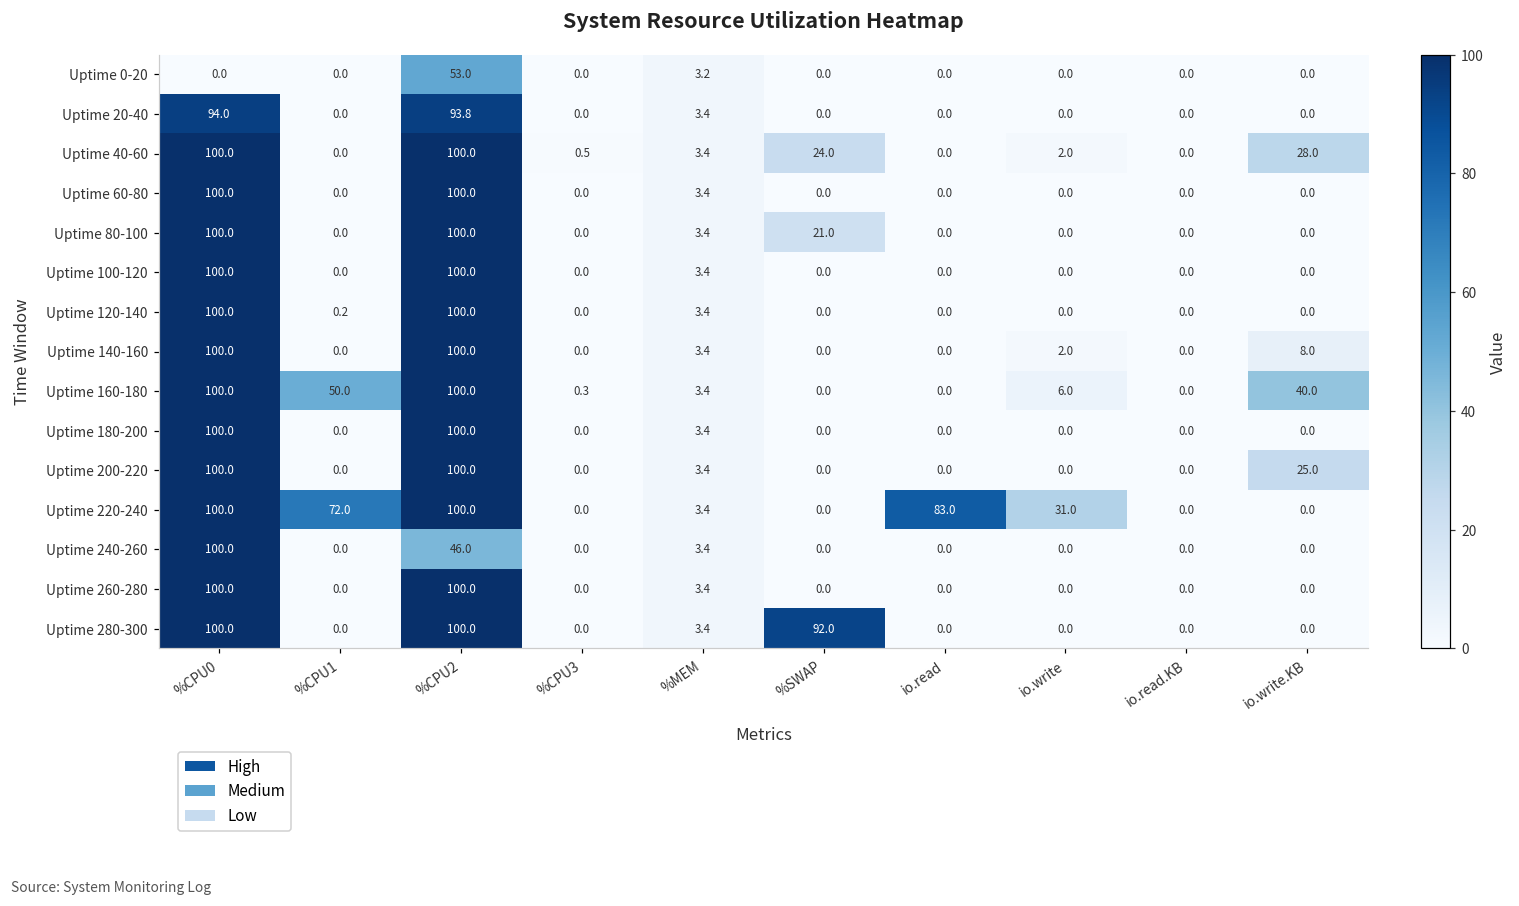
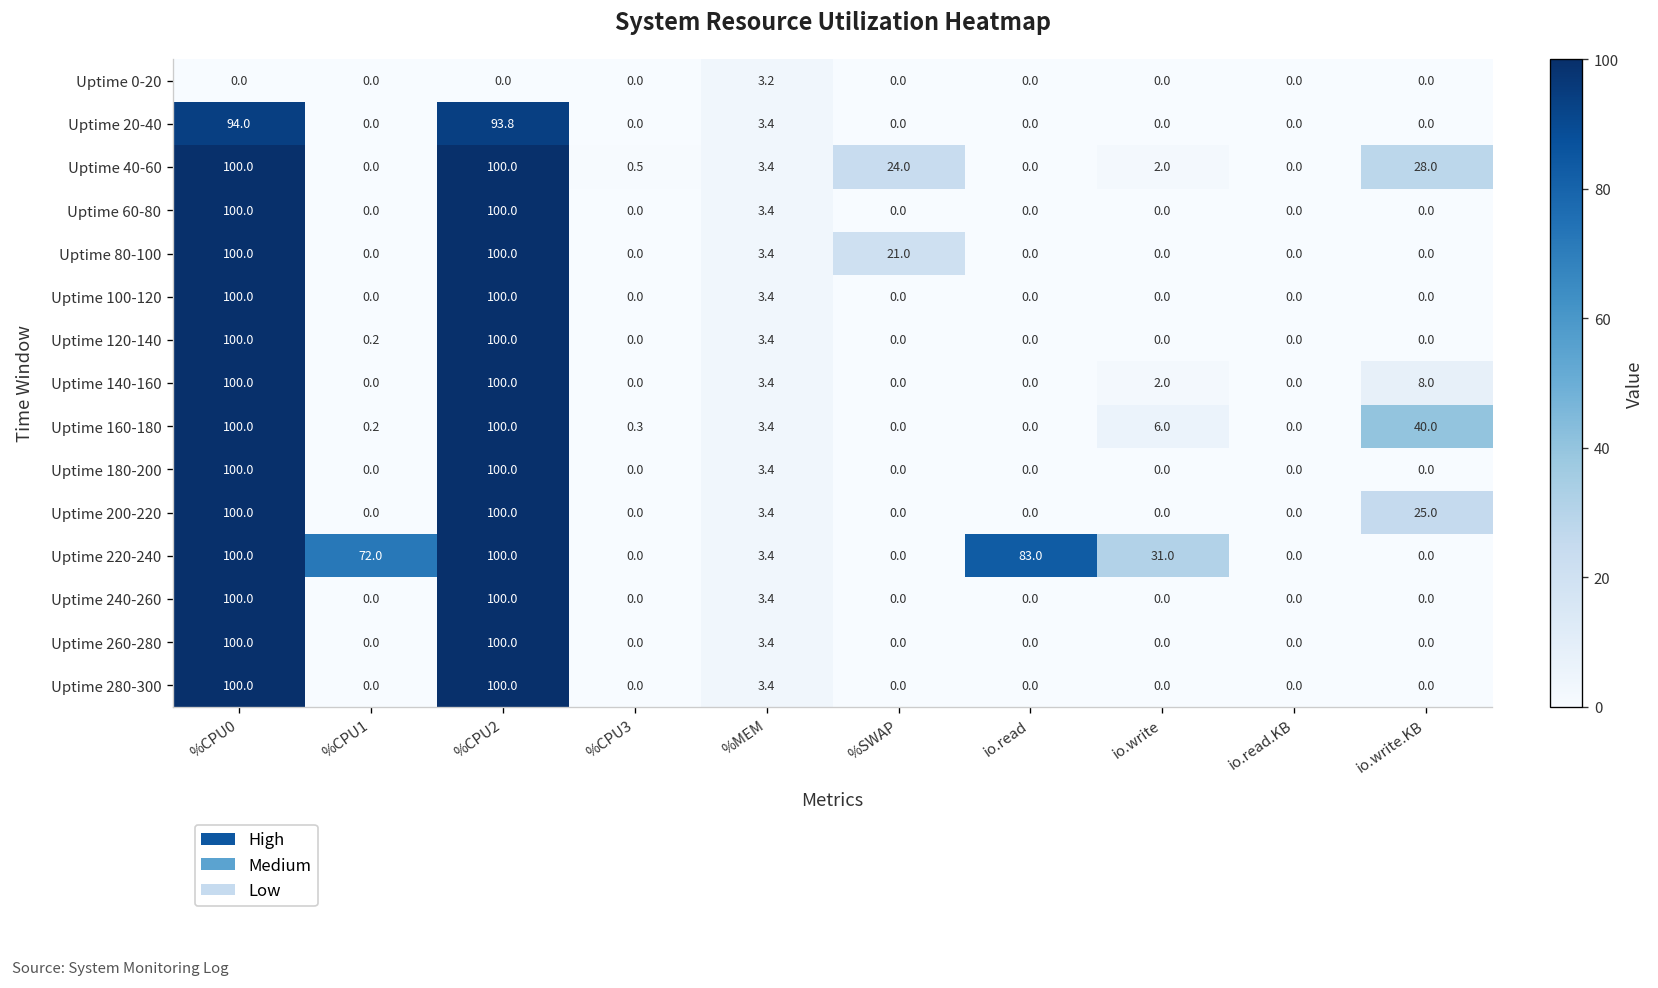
  {
    "Uptime 0-20": {
      "%CPU0": 0.0,
      "%CPU1": 0.0,
-     "%CPU2": 53.0,
+     "%CPU2": 0.0,
      "%CPU3": 0.0,
      "%MEM": 3.2,
      "%SWAP": 0.0,
      "io.read": 0.0,
      "io.write": 0.0,
      "io.read.KB": 0.0,
      "io.write.KB": 0.0
    },
    "Uptime 20-40": {
      "%CPU0": 94.0,
      "%CPU1": 0.0,
      "%CPU2": 93.8,
      "%CPU3": 0.0,
      "%MEM": 3.4,
      "%SWAP": 0.0,
      "io.read": 0.0,
      "io.write": 0.0,
      "io.read.KB": 0.0,
      "io.write.KB": 0.0
    },
    "Uptime 40-60": {
      "%CPU0": 100.0,
      "%CPU1": 0.0,
      "%CPU2": 100.0,
      "%CPU3": 0.5,
      "%MEM": 3.4,
      "%SWAP": 24.0,
      "io.read": 0.0,
      "io.write": 2.0,
      "io.read.KB": 0.0,
      "io.write.KB": 28.0
    },
    "Uptime 60-80": {
      "%CPU0": 100.0,
      "%CPU1": 0.0,
      "%CPU2": 100.0,
      "%CPU3": 0.0,
      "%MEM": 3.4,
      "%SWAP": 0.0,
      "io.read": 0.0,
      "io.write": 0.0,
      "io.read.KB": 0.0,
      "io.write.KB": 0.0
    },
    "Uptime 80-100": {
      "%CPU0": 100.0,
      "%CPU1": 0.0,
      "%CPU2": 100.0,
      "%CPU3": 0.0,
      "%MEM": 3.4,
      "%SWAP": 21.0,
      "io.read": 0.0,
      "io.write": 0.0,
      "io.read.KB": 0.0,
      "io.write.KB": 0.0
    },
    "Uptime 100-120": {
      "%CPU0": 100.0,
      "%CPU1": 0.0,
      "%CPU2": 100.0,
      "%CPU3": 0.0,
      "%MEM": 3.4,
      "%SWAP": 0.0,
      "io.read": 0.0,
      "io.write": 0.0,
      "io.read.KB": 0.0,
      "io.write.KB": 0.0
    },
    "Uptime 120-140": {
      "%CPU0": 100.0,
      "%CPU1": 0.2,
      "%CPU2": 100.0,
      "%CPU3": 0.0,
      "%MEM": 3.4,
      "%SWAP": 0.0,
      "io.read": 0.0,
      "io.write": 0.0,
      "io.read.KB": 0.0,
      "io.write.KB": 0.0
    },
    "Uptime 140-160": {
      "%CPU0": 100.0,
      "%CPU1": 0.0,
      "%CPU2": 100.0,
      "%CPU3": 0.0,
      "%MEM": 3.4,
      "%SWAP": 0.0,
      "io.read": 0.0,
      "io.write": 2.0,
      "io.read.KB": 0.0,
      "io.write.KB": 8.0
    },
    "Uptime 160-180": {
      "%CPU0": 100.0,
-     "%CPU1": 50.0,
+     "%CPU1": 0.2,
      "%CPU2": 100.0,
      "%CPU3": 0.3,
      "%MEM": 3.4,
      "%SWAP": 0.0,
      "io.read": 0.0,
      "io.write": 6.0,
      "io.read.KB": 0.0,
      "io.write.KB": 40.0
    },
    "Uptime 180-200": {
      "%CPU0": 100.0,
      "%CPU1": 0.0,
      "%CPU2": 100.0,
      "%CPU3": 0.0,
      "%MEM": 3.4,
      "%SWAP": 0.0,
      "io.read": 0.0,
      "io.write": 0.0,
      "io.read.KB": 0.0,
      "io.write.KB": 0.0
    },
    "Uptime 200-220": {
      "%CPU0": 100.0,
      "%CPU1": 0.0,
      "%CPU2": 100.0,
      "%CPU3": 0.0,
      "%MEM": 3.4,
      "%SWAP": 0.0,
      "io.read": 0.0,
      "io.write": 0.0,
      "io.read.KB": 0.0,
      "io.write.KB": 25.0
    },
    "Uptime 220-240": {
      "%CPU0": 100.0,
      "%CPU1": 72.0,
      "%CPU2": 100.0,
      "%CPU3": 0.0,
      "%MEM": 3.4,
      "%SWAP": 0.0,
      "io.read": 83.0,
      "io.write": 31.0,
      "io.read.KB": 0.0,
      "io.write.KB": 0.0
    },
    "Uptime 240-260": {
      "%CPU0": 100.0,
      "%CPU1": 0.0,
-     "%CPU2": 46.0,
+     "%CPU2": 100.0,
      "%CPU3": 0.0,
      "%MEM": 3.4,
      "%SWAP": 0.0,
      "io.read": 0.0,
      "io.write": 0.0,
      "io.read.KB": 0.0,
      "io.write.KB": 0.0
    },
    "Uptime 260-280": {
      "%CPU0": 100.0,
      "%CPU1": 0.0,
      "%CPU2": 100.0,
      "%CPU3": 0.0,
      "%MEM": 3.4,
      "%SWAP": 0.0,
      "io.read": 0.0,
      "io.write": 0.0,
      "io.read.KB": 0.0,
      "io.write.KB": 0.0
    },
    "Uptime 280-300": {
      "%CPU0": 100.0,
      "%CPU1": 0.0,
      "%CPU2": 100.0,
      "%CPU3": 0.0,
      "%MEM": 3.4,
-     "%SWAP": 92.0,
+     "%SWAP": 0.0,
      "io.read": 0.0,
      "io.write": 0.0,
      "io.read.KB": 0.0,
      "io.write.KB": 0.0
    }
  }
